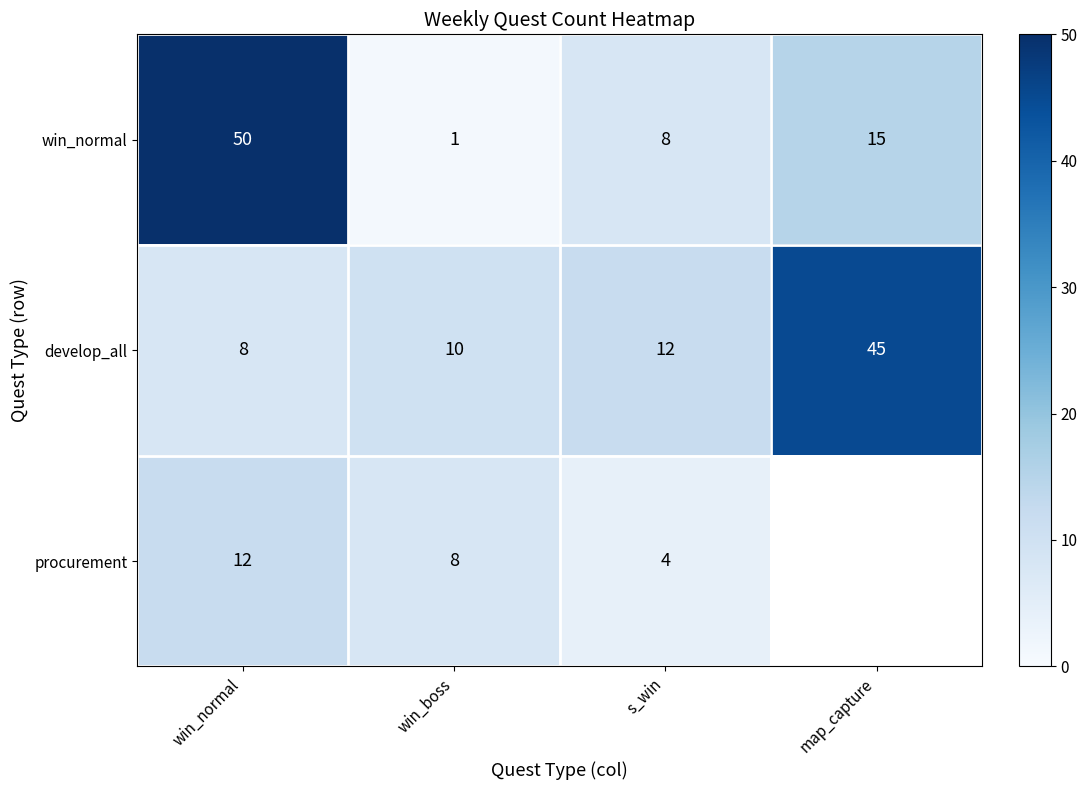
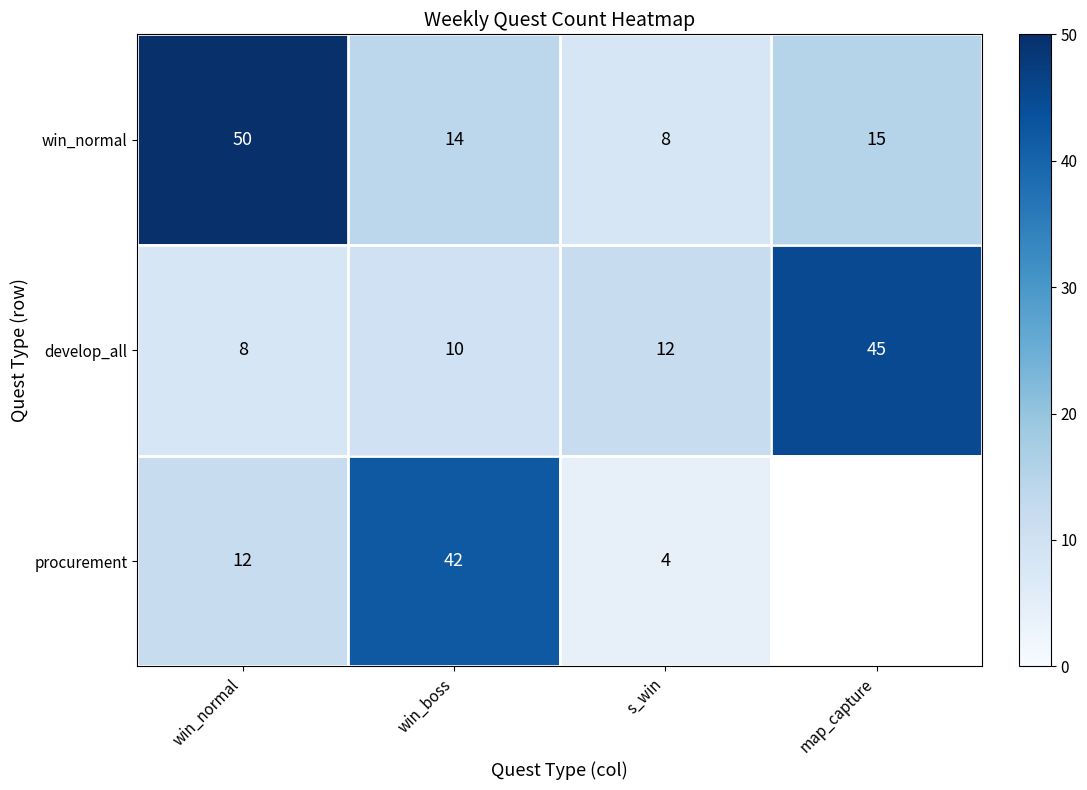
  {
    "win_normal": {
      "win_normal": 50,
-     "win_boss": 1,
+     "win_boss": 14,
      "s_win": 8,
      "map_capture": 15
    },
    "develop_all": {
      "win_normal": 8,
      "win_boss": 10,
      "s_win": 12,
      "map_capture": 45
    },
    "procurement": {
      "win_normal": 12,
-     "win_boss": 8,
+     "win_boss": 42,
      "s_win": 4
    }
  }
